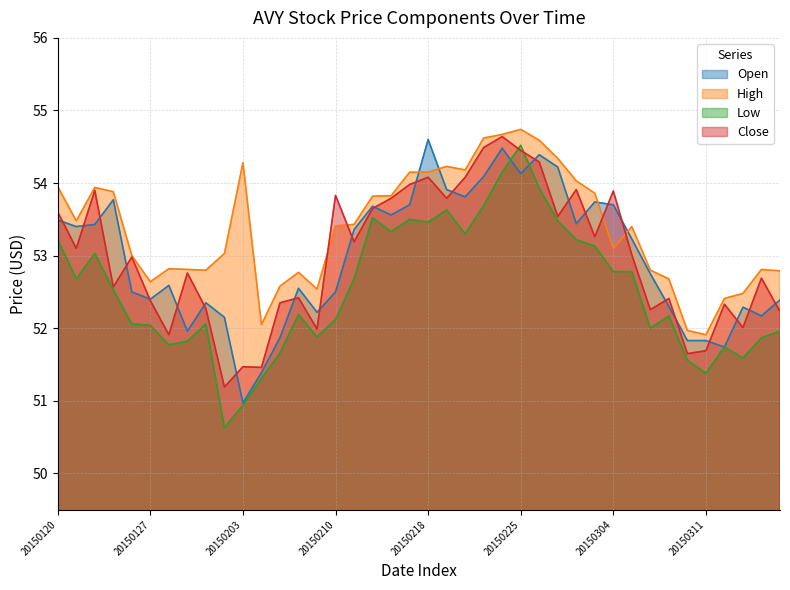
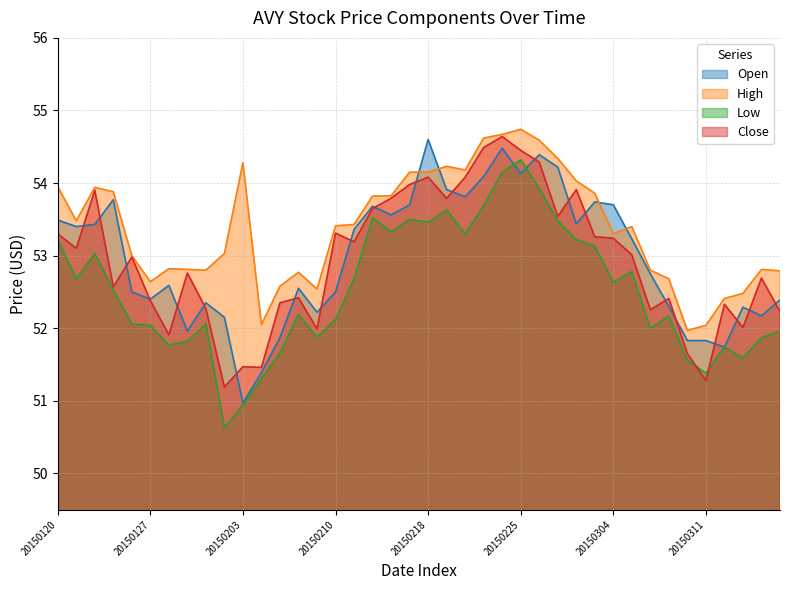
  {
    "Open": {
      "20150120": 53.5,
      "20150210": 52.5,
      "20150218": 54.6,
      "20150225": 54.1,
      "20150304": 53.7,
      "20150311": 51.8
    },
    "High": {
      "20150120": 54.0,
      "20150127": 52.6,
      "20150203": 54.3,
      "20150210": 53.4,
      "20150218": 54.2,
      "20150225": 54.7,
-     "20150304": 53.1,
-     "20150311": 51.9
+     "20150304": 53.3,
+     "20150311": 52.0
    },
    "Low": {
      "20150120": 53.2,
      "20150127": 52.0,
      "20150210": 52.1,
      "20150218": 53.5,
-     "20150225": 54.5,
-     "20150304": 52.8,
+     "20150225": 54.3,
+     "20150304": 52.6,
      "20150311": 51.4
    },
    "Close": {
-     "20150120": 53.6,
+     "20150120": 53.3,
      "20150203": 51.5,
-     "20150210": 53.8,
+     "20150210": 53.3,
      "20150218": 54.1,
      "20150225": 54.5,
-     "20150304": 53.9,
-     "20150311": 51.7
+     "20150304": 53.2,
+     "20150311": 51.3
    }
  }
